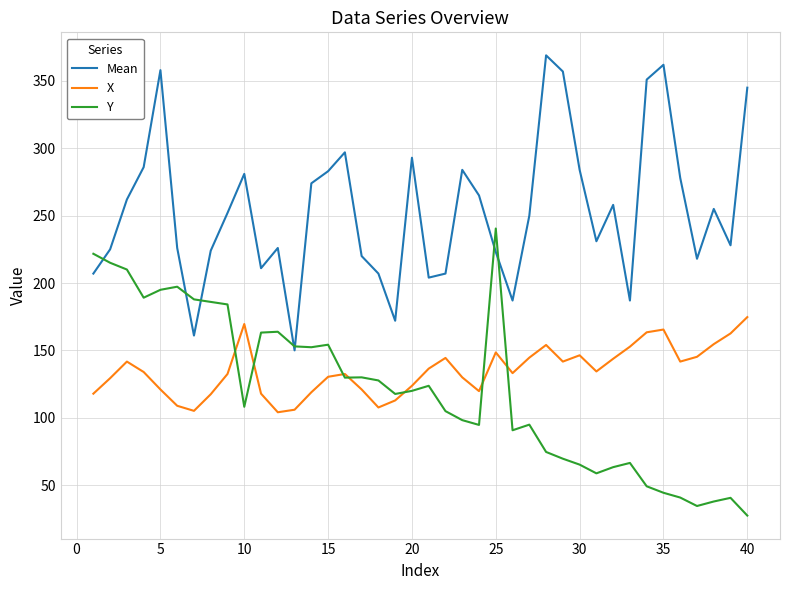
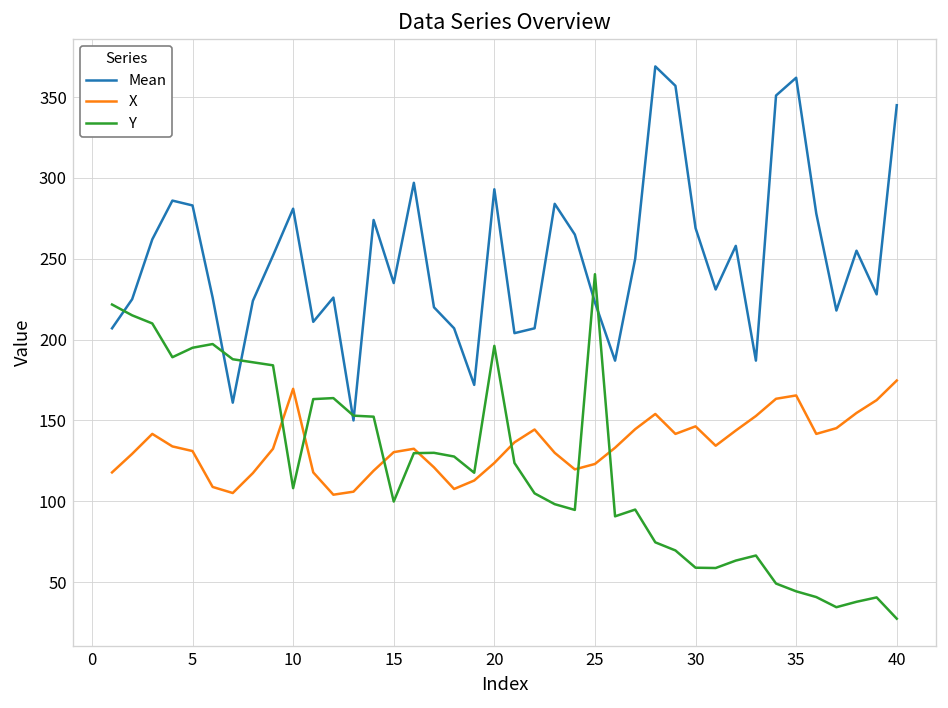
  {
    "Mean": {
-     "5": 358,
+     "5": 283,
      "10": 281,
-     "15": 283,
+     "15": 235,
      "20": 293,
      "25": 223,
-     "30": 284,
+     "30": 269,
      "35": 362,
      "40": 345
    },
    "X": {
-     "5": 121,
+     "5": 131,
      "10": 170,
      "15": 130,
      "20": 124,
-     "25": 148,
+     "25": 123,
      "30": 146,
      "35": 165,
      "40": 175
    },
    "Y": {
      "5": 195,
      "10": 108,
-     "15": 154,
-     "20": 120,
+     "15": 100,
+     "20": 196,
      "25": 240,
-     "30": 65,
+     "30": 59,
      "35": 44,
      "40": 27
    }
  }
